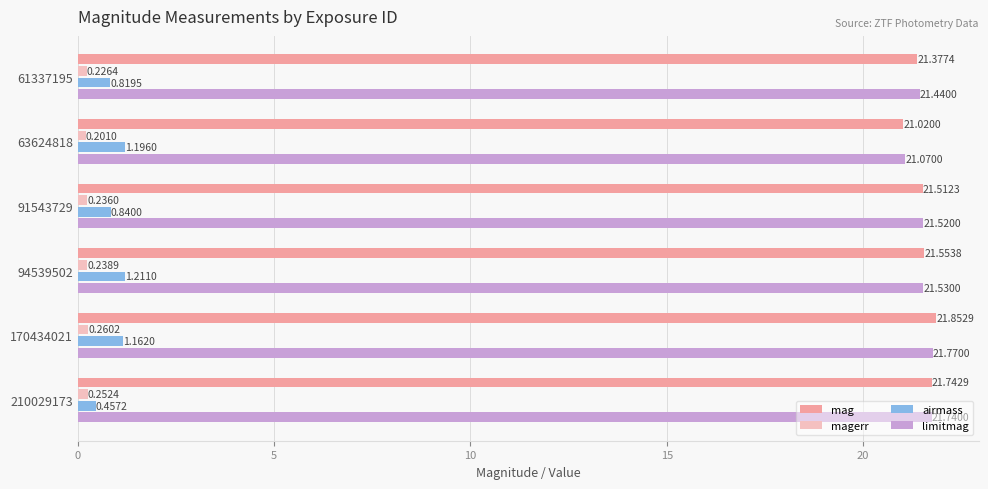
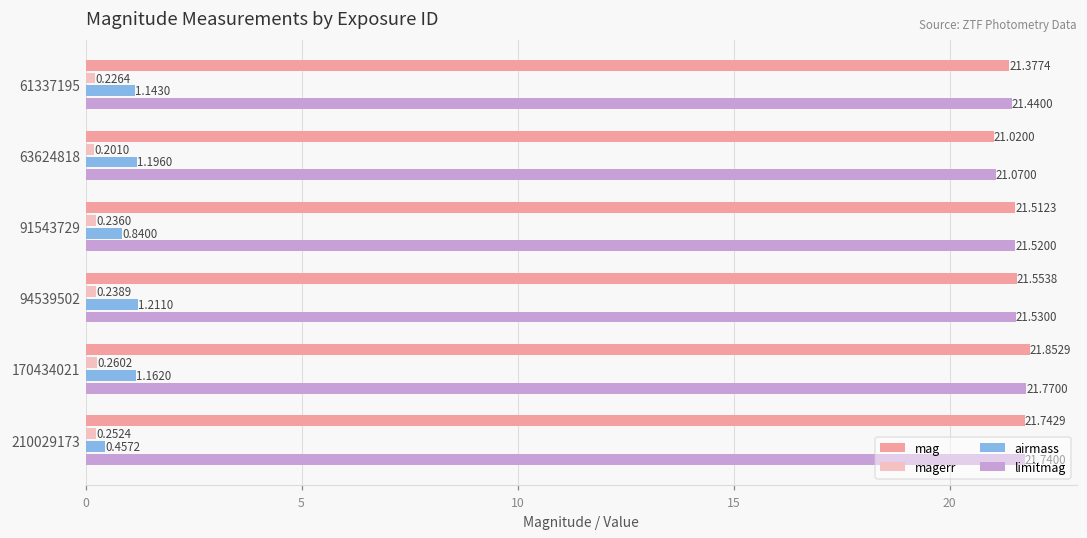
  {
    "airmass": {
-     "61337195": 0.8195,
+     "61337195": 1.1430,
      "63624818": 1.1960,
      "91543729": 0.8400,
      "94539502": 1.2110,
      "170434021": 1.1620,
      "210029173": 0.4572
    }
  }
